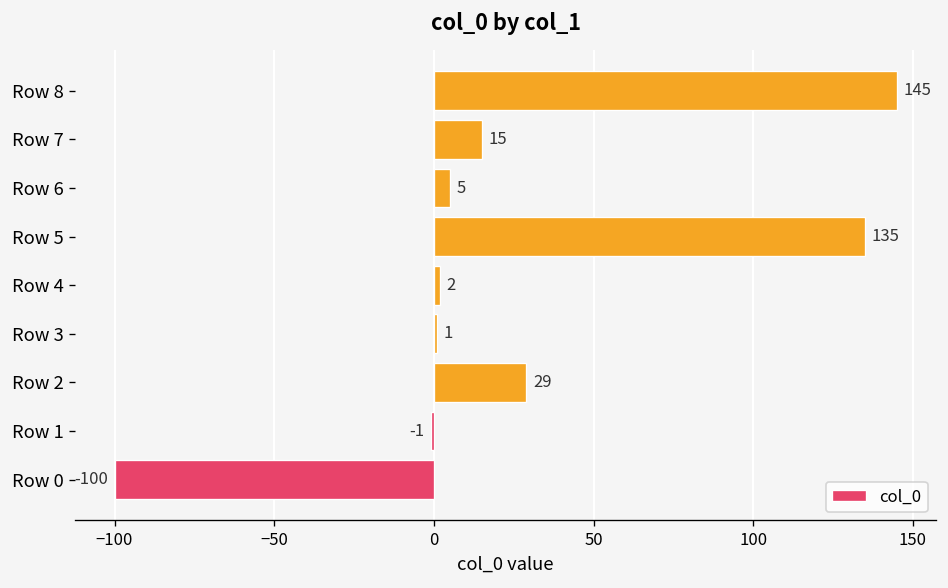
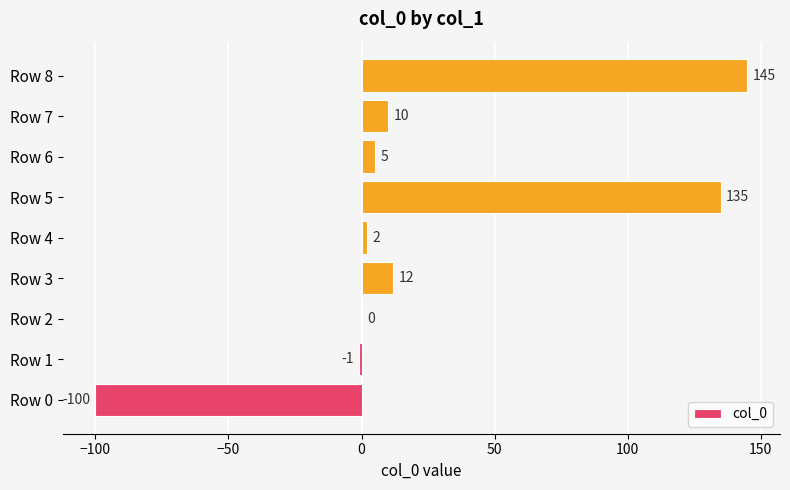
  {
    "Row 8": 145,
-   "Row 7": 15,
+   "Row 7": 10,
    "Row 6": 5,
    "Row 5": 135,
    "Row 4": 2,
-   "Row 3": 1,
-   "Row 2": 29,
+   "Row 3": 12,
+   "Row 2": 0,
    "Row 1": -1,
    "Row 0": -100
  }
